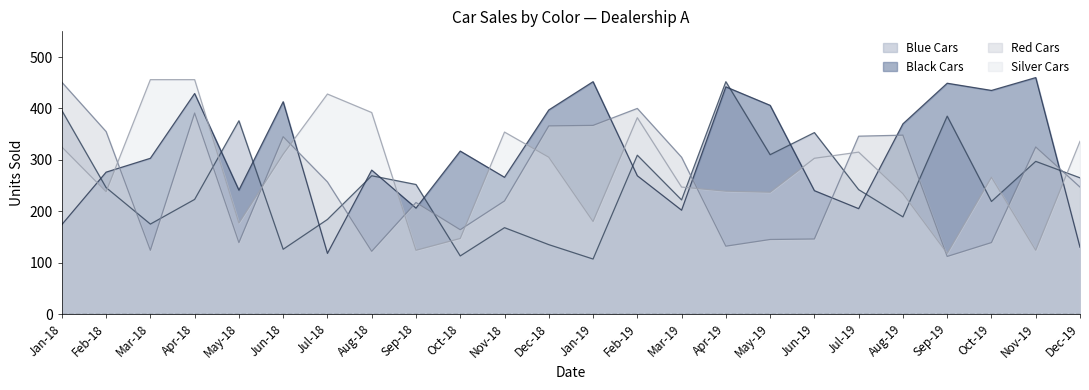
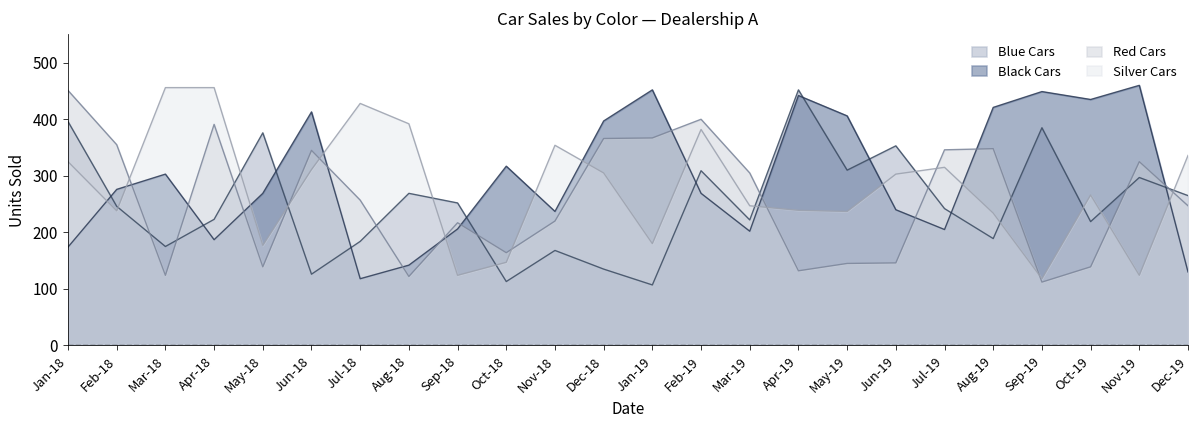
  {
    "Black Cars": {
      "Jan-18": 170,
      "Feb-18": 280,
      "Mar-18": 300,
-     "Apr-18": 430,
-     "May-18": 240,
+     "Apr-18": 190,
+     "May-18": 270,
      "Jun-18": 410,
      "Jul-18": 120,
-     "Aug-18": 280,
+     "Aug-18": 140,
      "Sep-18": 210,
      "Oct-18": 320,
-     "Nov-18": 270,
+     "Nov-18": 240,
      "Dec-18": 400,
      "Jan-19": 450,
      "Feb-19": 270,
      "Mar-19": 200,
      "Apr-19": 440,
      "May-19": 410,
      "Jun-19": 240,
      "Jul-19": 210,
-     "Aug-19": 370,
+     "Aug-19": 420,
      "Sep-19": 450,
      "Oct-19": 440,
      "Nov-19": 460,
      "Dec-19": 130
    }
  }
